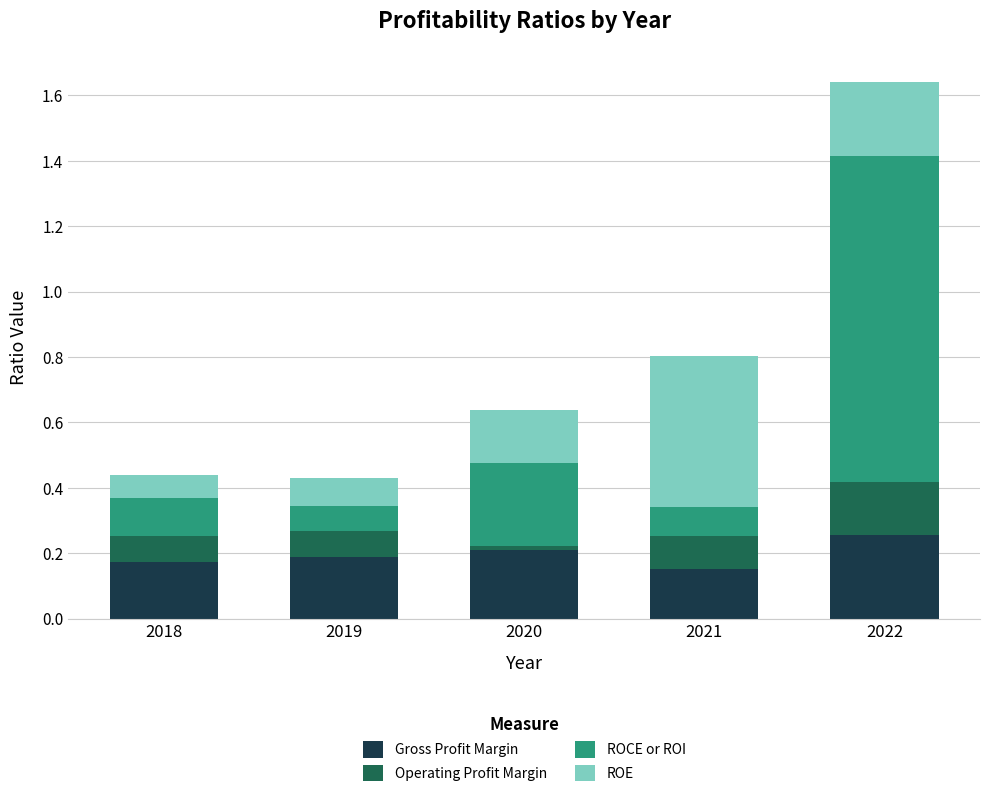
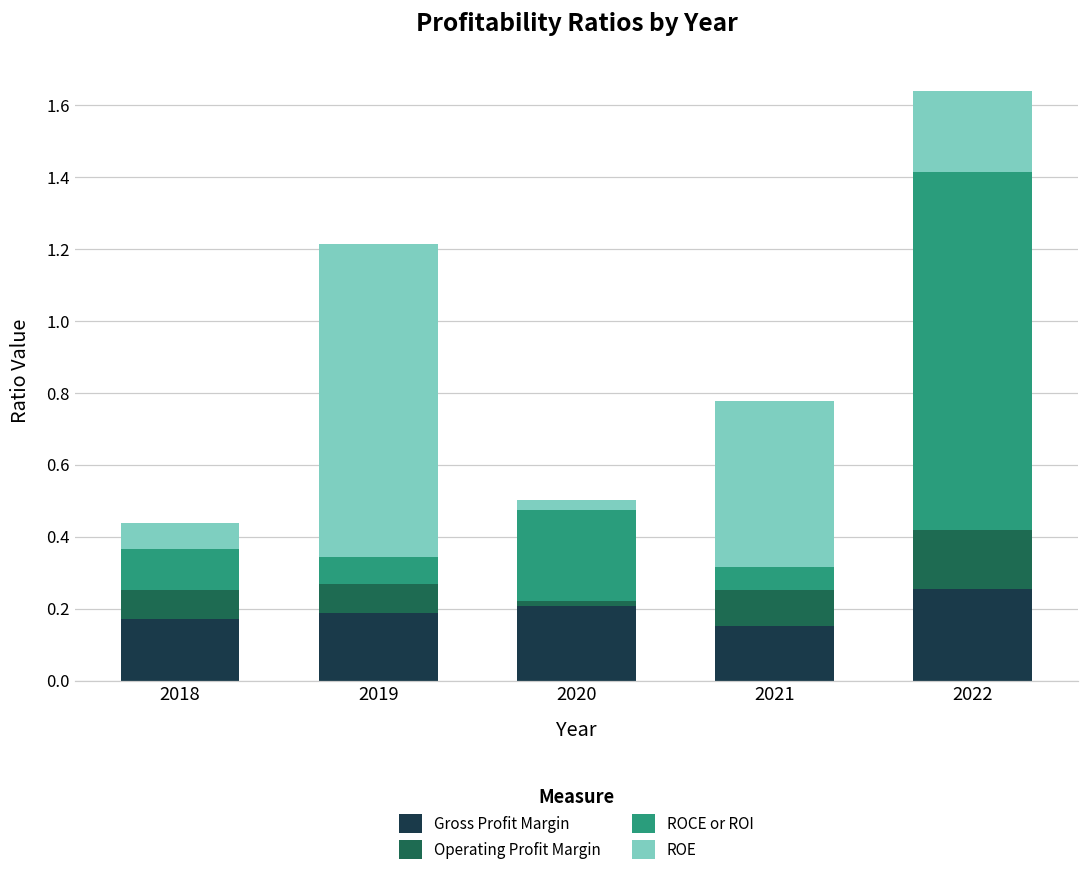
  {
    "ROCE or ROI": {
      "2018": 0.11,
      "2019": 0.08,
      "2020": 0.25,
-     "2021": 0.09,
+     "2021": 0.06,
      "2022": 1.00
    },
    "ROE": {
      "2018": 0.07,
-     "2019": 0.09,
-     "2020": 0.16,
+     "2019": 0.87,
+     "2020": 0.03,
      "2021": 0.46,
      "2022": 0.23
    }
  }
